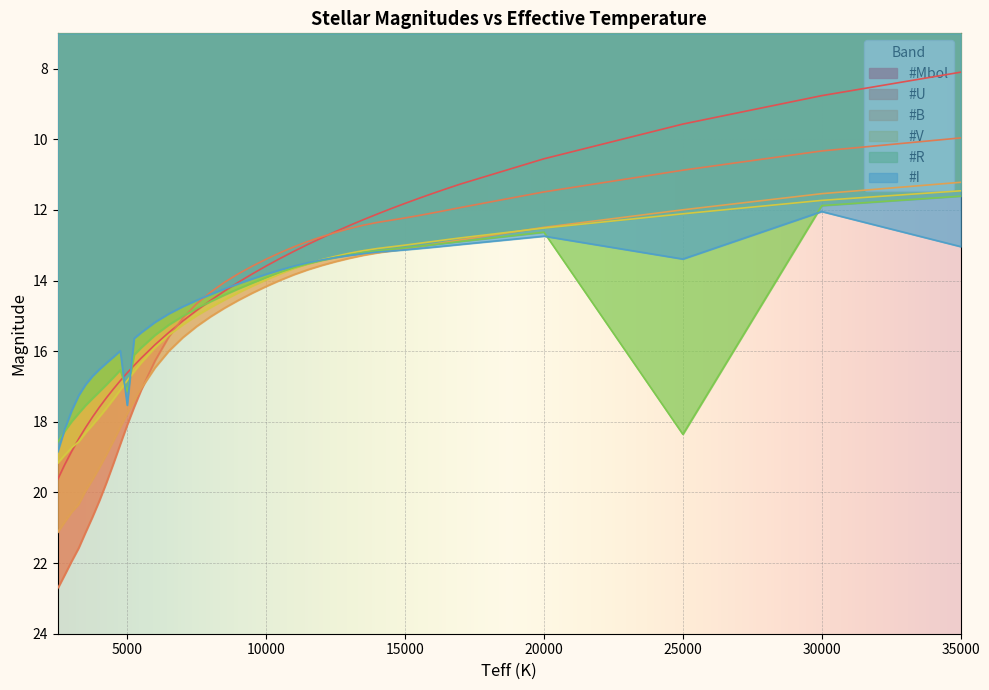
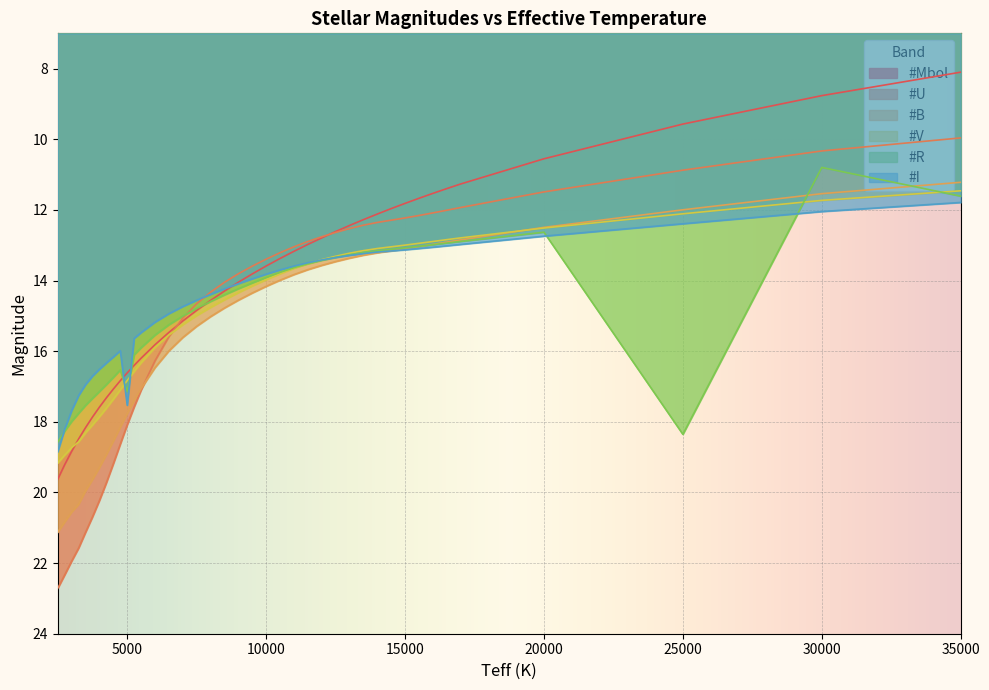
  {
    "#R": {
      "5000": 17.2,
      "20000": 12.6,
      "25000": 18.4,
-     "30000": 11.9,
+     "30000": 10.8,
      "35000": 11.6
    },
    "#I": {
      "5000": 17.5,
      "10000": 13.8,
      "20000": 12.7,
-     "25000": 13.4,
+     "25000": 12.4,
      "30000": 12.0,
-     "35000": 13.0
+     "35000": 11.8
    }
  }
